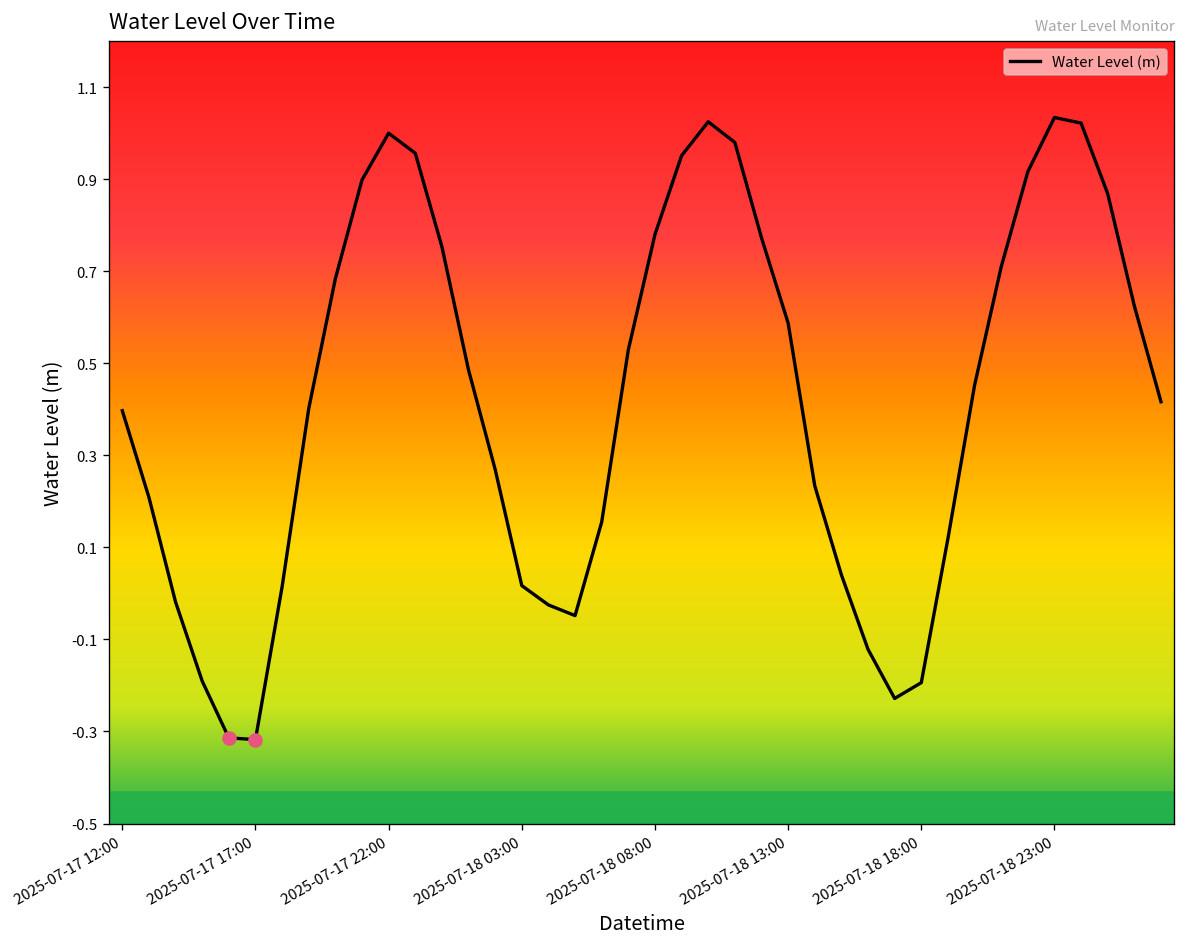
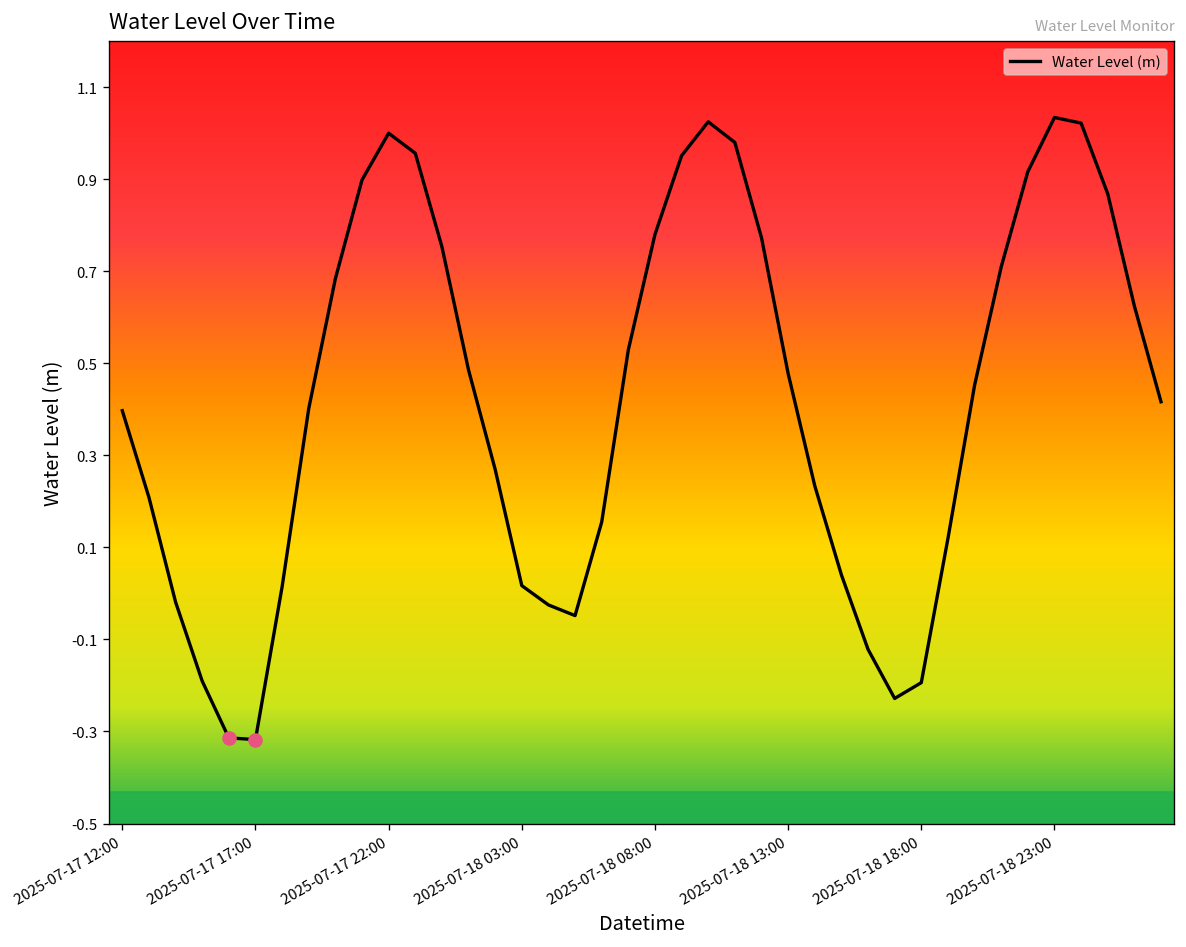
  {
    "Water Level (m)": {
      "2025-07-17 12:00": 0.40,
      "2025-07-17 22:00": 1.00,
      "2025-07-18 03:00": 0.02,
      "2025-07-18 08:00": 0.78,
-     "2025-07-18 13:00": 0.59,
+     "2025-07-18 13:00": 0.48,
      "2025-07-18 18:00": -0.19,
      "2025-07-18 23:00": 1.03
    }
  }
